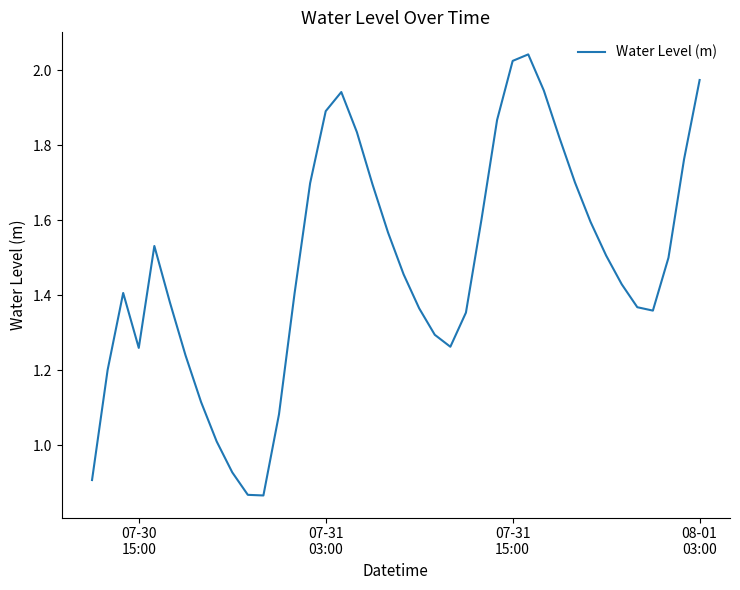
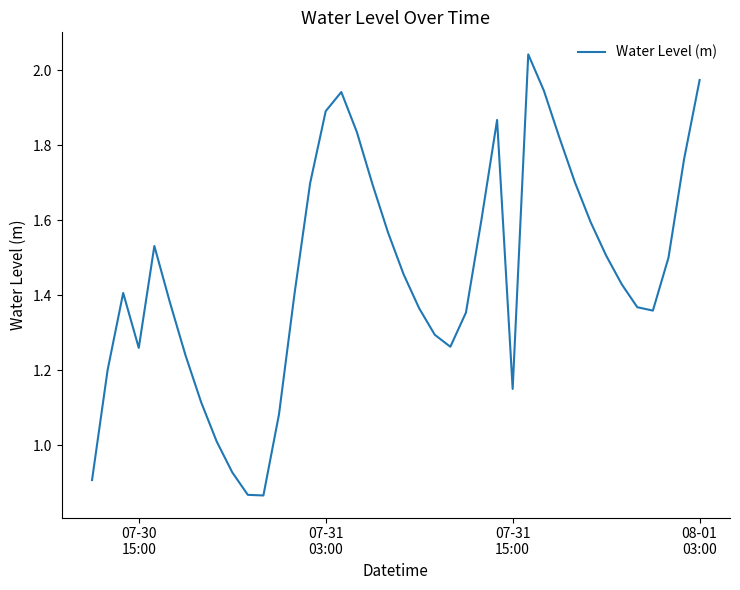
  {
    "07-30 15:00": 1.26,
    "07-31 03:00": 1.89,
-   "07-31 15:00": 2.02,
+   "07-31 15:00": 1.15,
    "08-01 03:00": 1.97
  }
